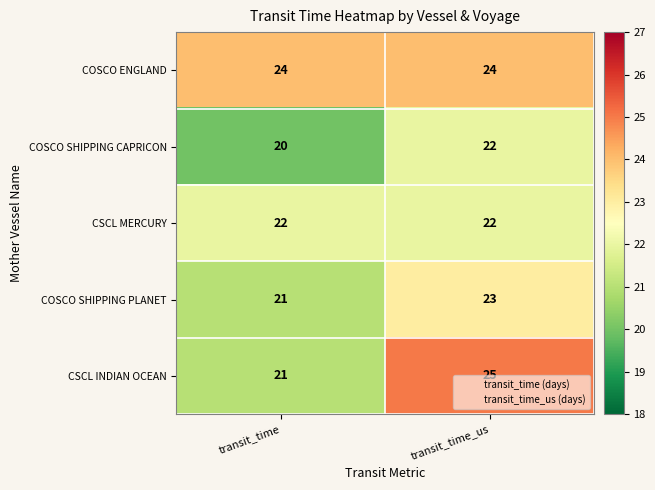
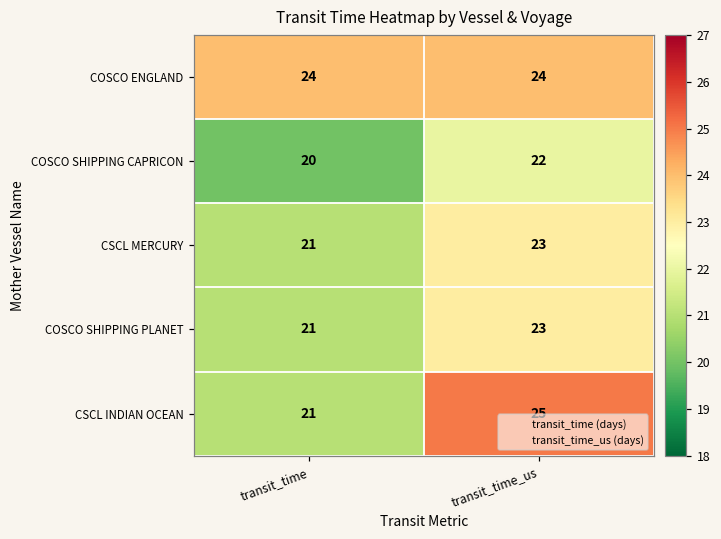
  {
    "COSCO ENGLAND": {
      "transit_time": 24,
      "transit_time_us": 24
    },
    "COSCO SHIPPING CAPRICON": {
      "transit_time": 20,
      "transit_time_us": 22
    },
    "CSCL MERCURY": {
-     "transit_time": 22,
-     "transit_time_us": 22
+     "transit_time": 21,
+     "transit_time_us": 23
    },
    "COSCO SHIPPING PLANET": {
      "transit_time": 21,
      "transit_time_us": 23
    },
    "CSCL INDIAN OCEAN": {
      "transit_time": 21
    }
  }
